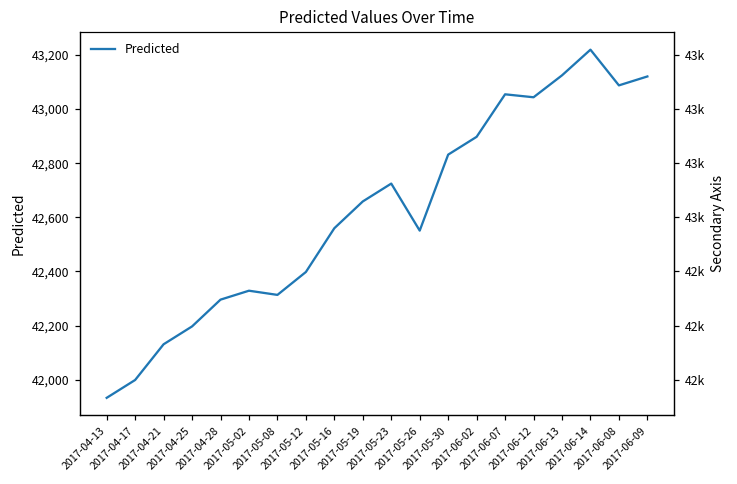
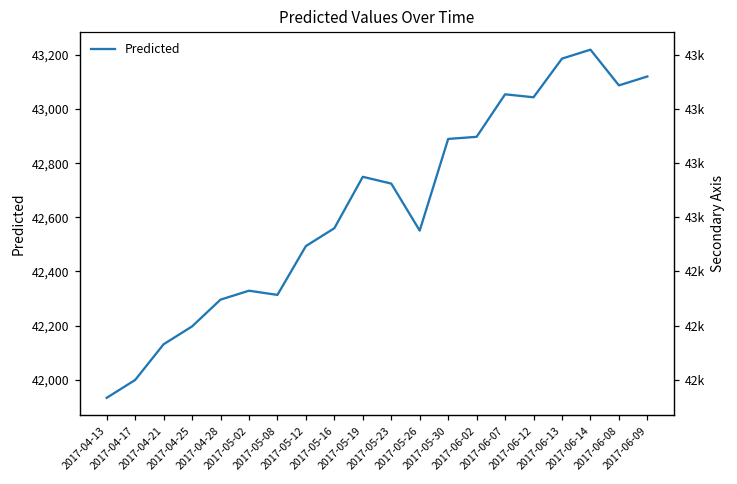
  {
    "2017-04-13": "41,930",
    "2017-04-17": "42,000",
    "2017-04-21": "42,130",
    "2017-04-25": "42,200",
    "2017-04-28": "42,300",
    "2017-05-02": "42,330",
    "2017-05-08": "42,310",
-   "2017-05-12": "42,400",
+   "2017-05-12": "42,490",
    "2017-05-16": "42,560",
-   "2017-05-19": "42,660",
+   "2017-05-19": "42,750",
    "2017-05-23": "42,720",
    "2017-05-26": "42,550",
-   "2017-05-30": "42,830",
+   "2017-05-30": "42,890",
    "2017-06-02": "42,900",
    "2017-06-07": "43,050",
    "2017-06-12": "43,040",
-   "2017-06-13": "43,120",
+   "2017-06-13": "43,190",
    "2017-06-14": "43,220",
    "2017-06-08": "43,090",
    "2017-06-09": "43,120"
  }
